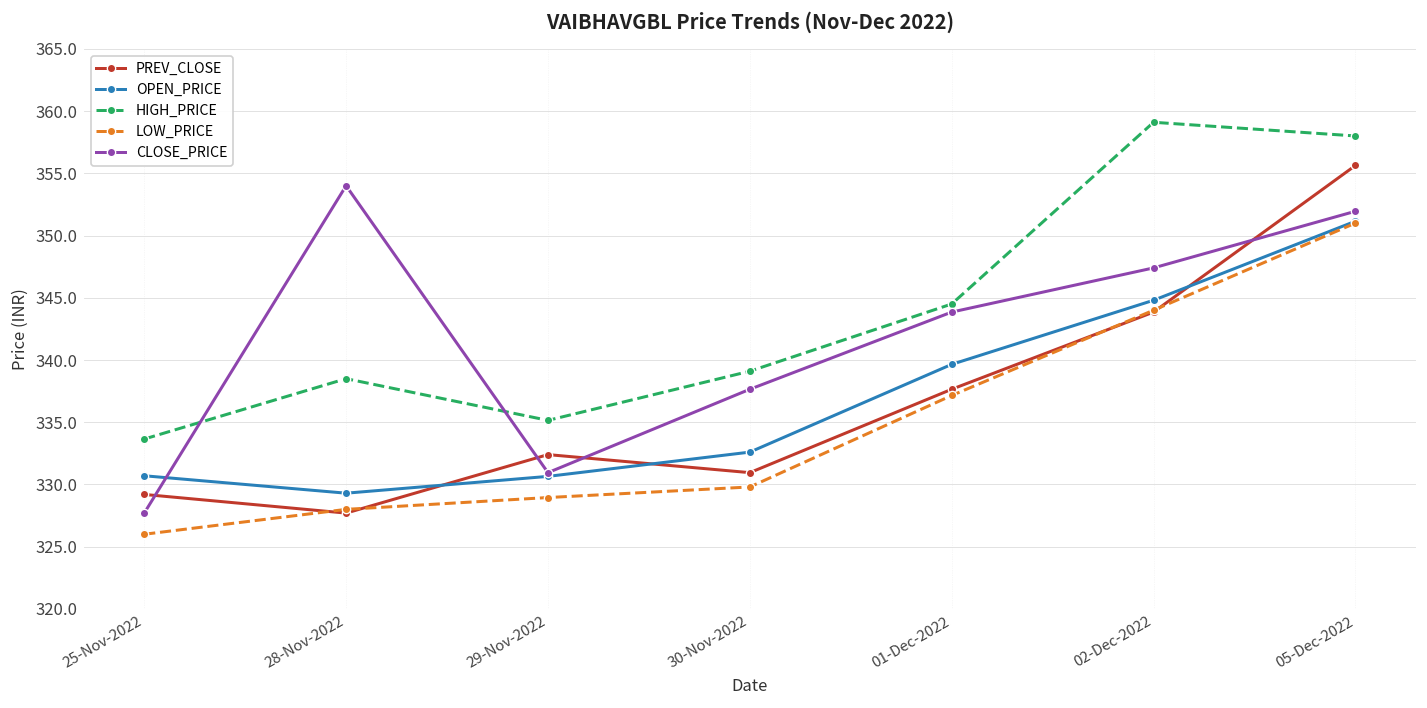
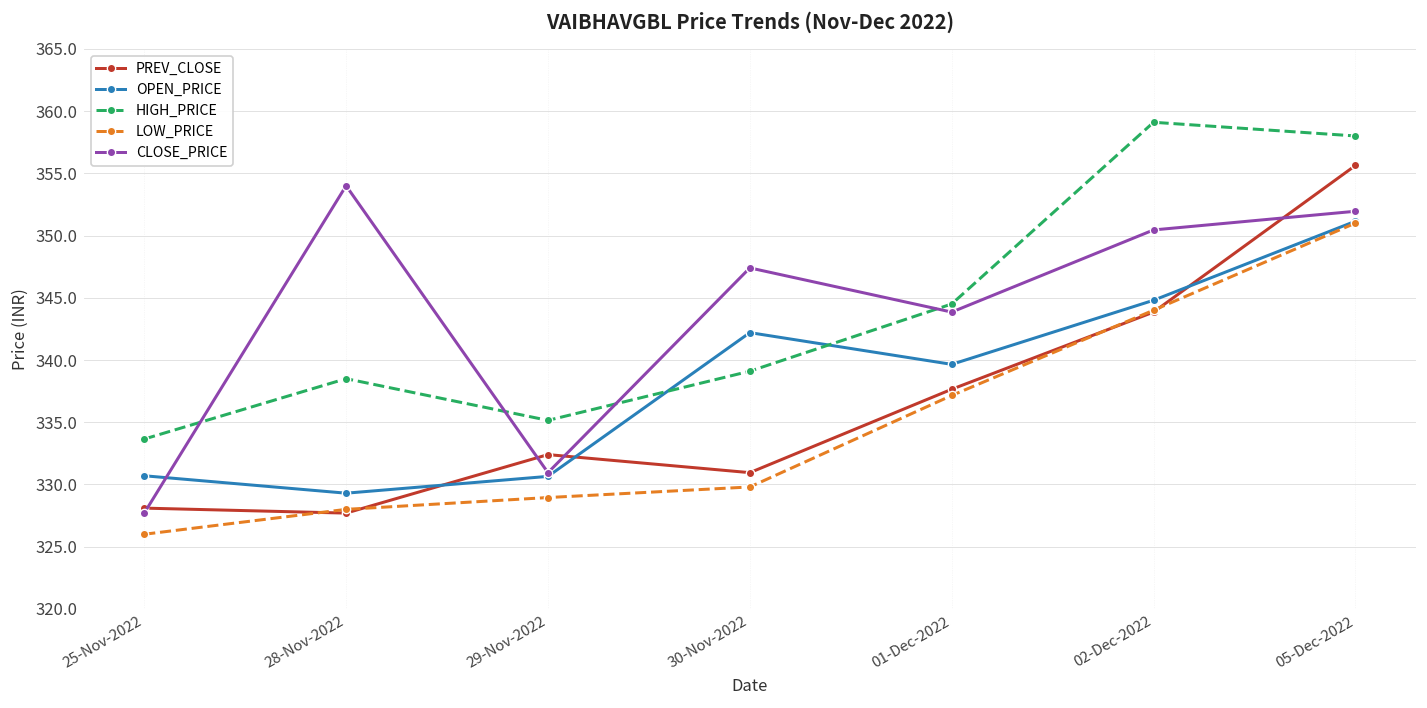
  {
    "PREV_CLOSE": {
-     "25-Nov-2022": 329.2,
+     "25-Nov-2022": 328.1,
      "28-Nov-2022": 327.7,
      "29-Nov-2022": 332.4,
      "30-Nov-2022": 331.0,
      "01-Dec-2022": 337.7,
      "05-Dec-2022": 355.6
    },
    "OPEN_PRICE": {
      "25-Nov-2022": 330.7,
      "28-Nov-2022": 329.3,
      "29-Nov-2022": 330.7,
-     "30-Nov-2022": 332.6,
+     "30-Nov-2022": 342.2,
      "01-Dec-2022": 339.7,
      "02-Dec-2022": 344.8
    },
    "HIGH_PRICE": {
      "25-Nov-2022": 333.7,
      "28-Nov-2022": 338.5,
      "29-Nov-2022": 335.2,
      "30-Nov-2022": 339.1,
      "01-Dec-2022": 344.5,
      "02-Dec-2022": 359.1,
      "05-Dec-2022": 358.0
    },
    "LOW_PRICE": {
      "25-Nov-2022": 326.0,
      "28-Nov-2022": 328.0,
      "29-Nov-2022": 329.0,
      "30-Nov-2022": 329.8,
      "01-Dec-2022": 337.2
    },
    "CLOSE_PRICE": {
      "25-Nov-2022": 327.7,
      "28-Nov-2022": 354.0,
      "29-Nov-2022": 331.0,
-     "30-Nov-2022": 337.7,
+     "30-Nov-2022": 347.4,
      "01-Dec-2022": 343.9,
-     "02-Dec-2022": 347.4,
+     "02-Dec-2022": 350.5,
      "05-Dec-2022": 352.0
    }
  }
